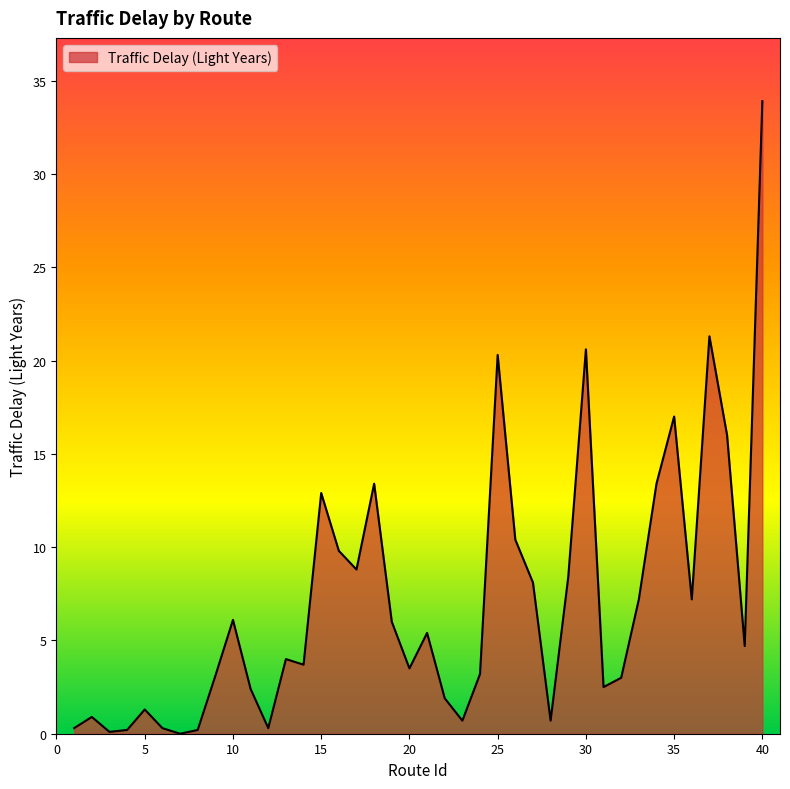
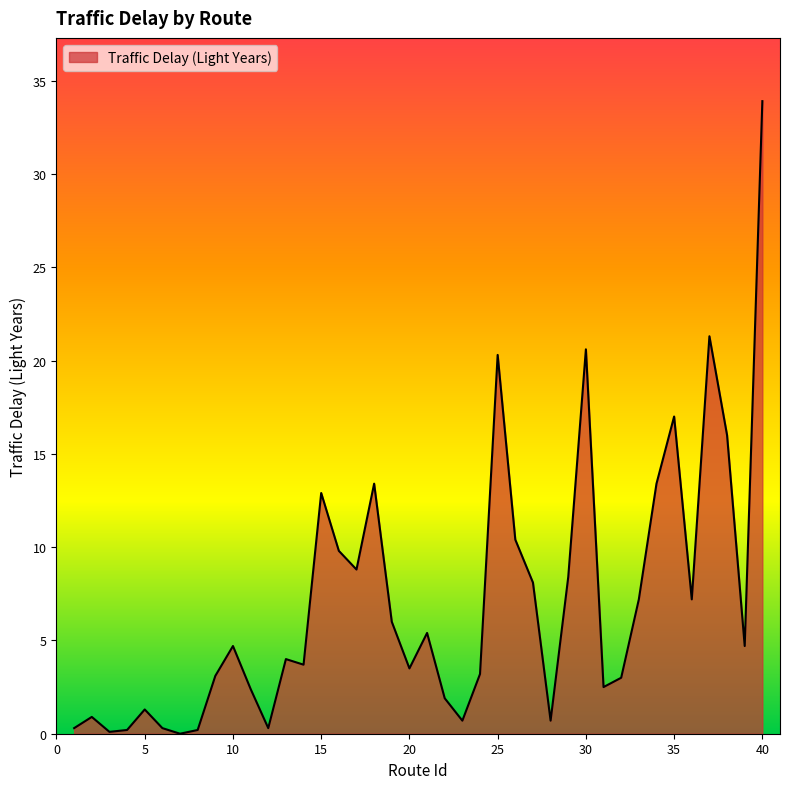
  {
    "5": 1.3,
-   "10": 6.1,
+   "10": 4.7,
    "15": 12.9,
    "20": 3.5,
    "25": 20.3,
    "30": 20.6,
    "35": 17.0,
    "40": 33.9
  }
